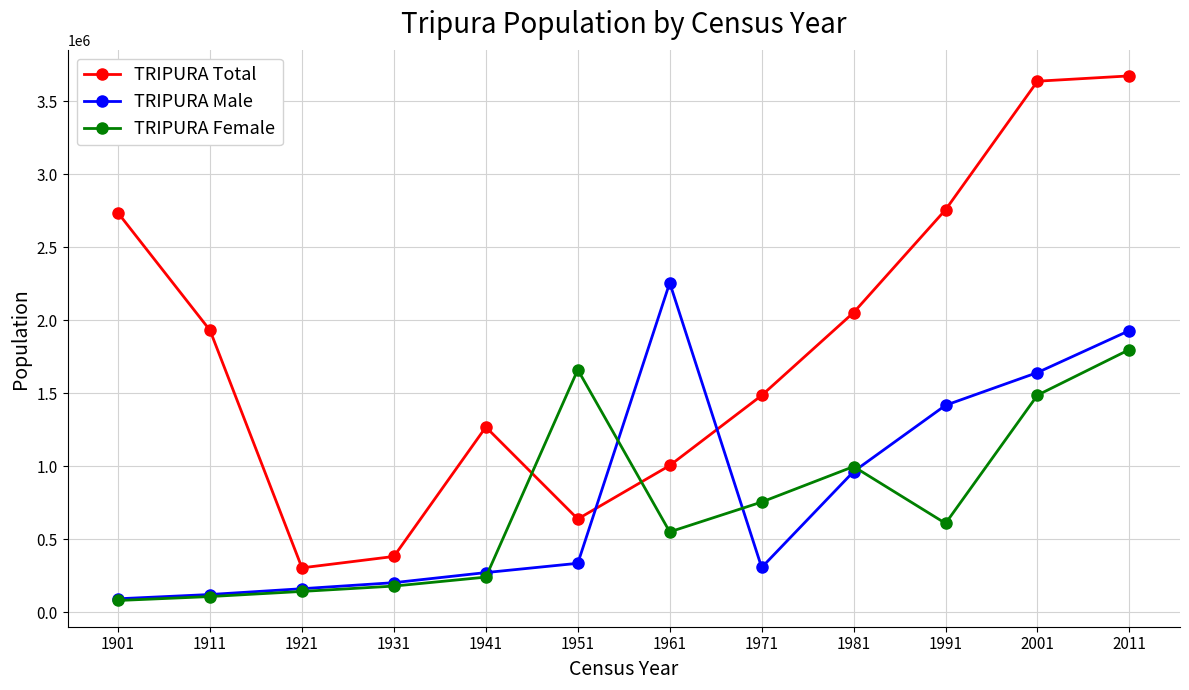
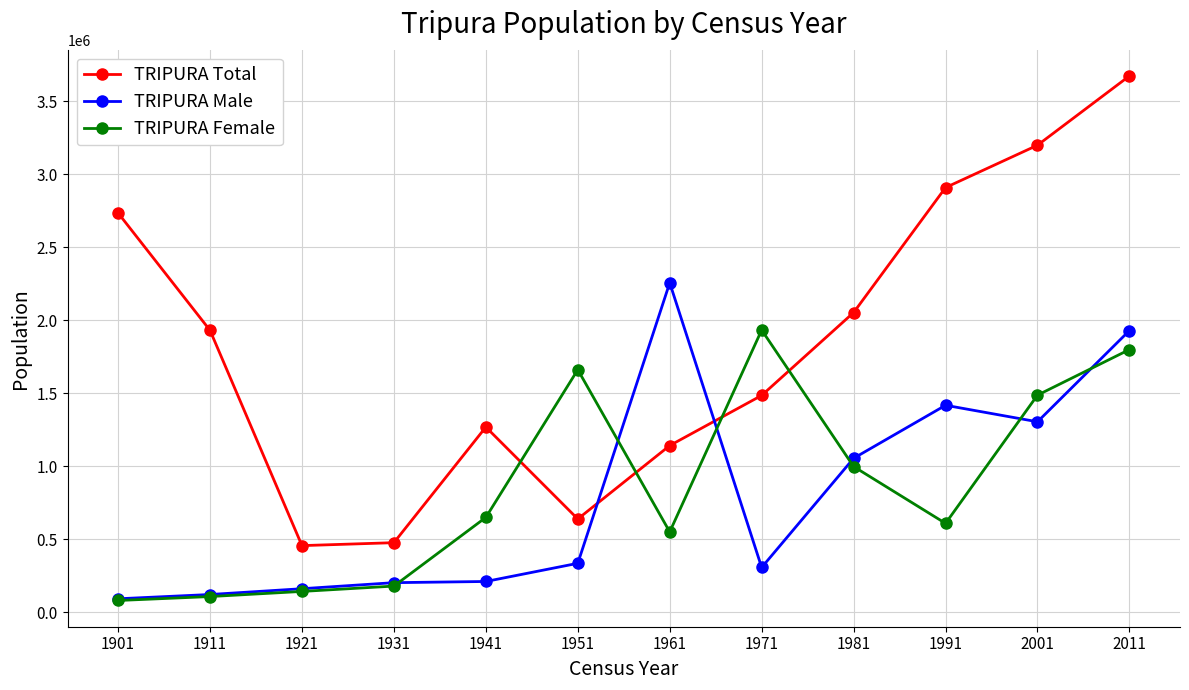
  {
    "TRIPURA Total": {
      "1901": 2730000,
      "1911": 1930000,
-     "1921": 300000,
-     "1931": 380000,
+     "1921": 460000,
+     "1931": 480000,
      "1941": 1270000,
      "1951": 640000,
-     "1961": 1010000,
+     "1961": 1140000,
      "1971": 1490000,
      "1981": 2050000,
-     "1991": 2760000,
-     "2001": 3640000,
+     "1991": 2910000,
+     "2001": 3200000,
      "2011": 3670000
    },
    "TRIPURA Male": {
      "1921": 160000,
      "1931": 200000,
-     "1941": 270000,
+     "1941": 210000,
      "1951": 340000,
      "1961": 2260000,
      "1971": 310000,
-     "1981": 960000,
+     "1981": 1050000,
      "1991": 1420000,
-     "2001": 1640000,
+     "2001": 1300000,
      "2011": 1930000
    },
    "TRIPURA Female": {
      "1921": 140000,
      "1931": 180000,
-     "1941": 240000,
+     "1941": 650000,
      "1951": 1660000,
      "1961": 550000,
-     "1971": 760000,
+     "1971": 1930000,
      "1981": 1000000,
      "1991": 610000,
      "2001": 1490000,
      "2011": 1800000
    }
  }
